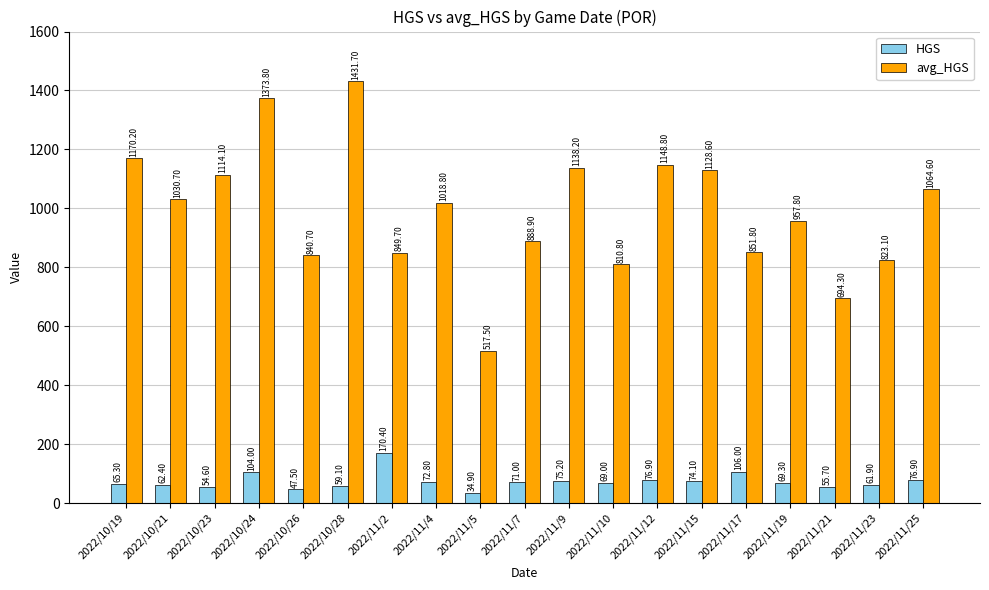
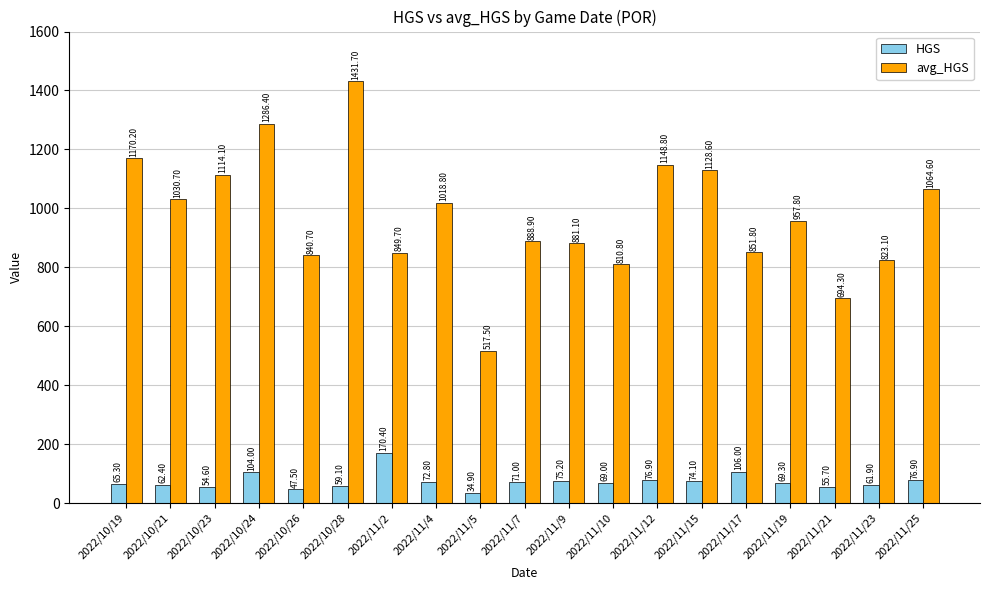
  {
    "HGS": {
      "2022/10/19": 65.30,
      "2022/10/21": 62.40,
      "2022/10/23": 54.60,
      "2022/10/24": 104.00,
      "2022/10/26": 47.50,
      "2022/10/28": 59.10,
      "2022/11/2": 170.40,
      "2022/11/4": 72.80,
      "2022/11/5": 34.90,
      "2022/11/7": 71.00,
      "2022/11/9": 75.20,
      "2022/11/10": 69.00,
      "2022/11/12": 76.90,
      "2022/11/15": 74.10,
      "2022/11/17": 106.00,
      "2022/11/19": 69.30,
      "2022/11/21": 55.70,
      "2022/11/23": 61.90,
      "2022/11/25": 76.90
    },
    "avg_HGS": {
      "2022/10/19": 1170.20,
      "2022/10/21": 1030.70,
      "2022/10/23": 1114.10,
-     "2022/10/24": 1373.80,
+     "2022/10/24": 1286.40,
      "2022/10/26": 840.70,
      "2022/10/28": 1431.70,
      "2022/11/2": 849.70,
      "2022/11/4": 1018.80,
      "2022/11/5": 517.50,
      "2022/11/7": 888.90,
-     "2022/11/9": 1138.20,
+     "2022/11/9": 881.10,
      "2022/11/10": 810.80,
      "2022/11/12": 1148.80,
      "2022/11/15": 1128.60,
      "2022/11/17": 851.80,
      "2022/11/19": 957.80,
      "2022/11/21": 694.30,
      "2022/11/23": 823.10,
      "2022/11/25": 1064.60
    }
  }
